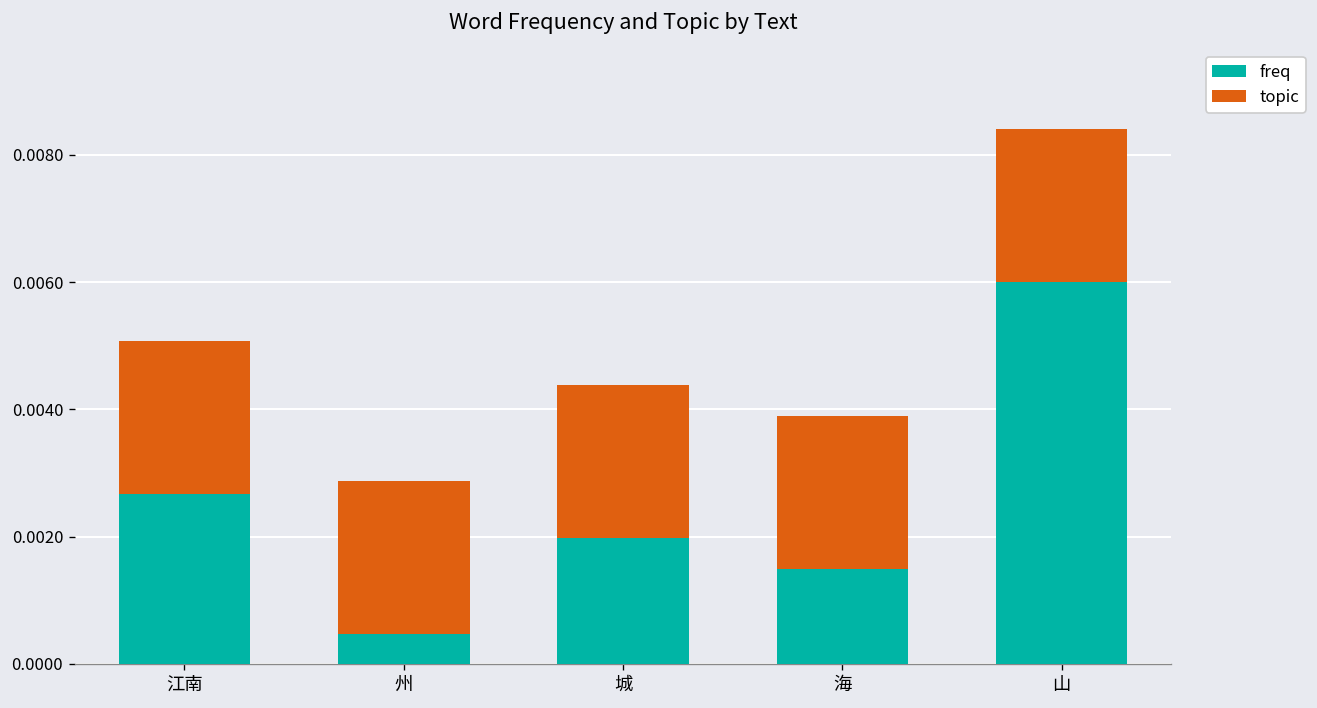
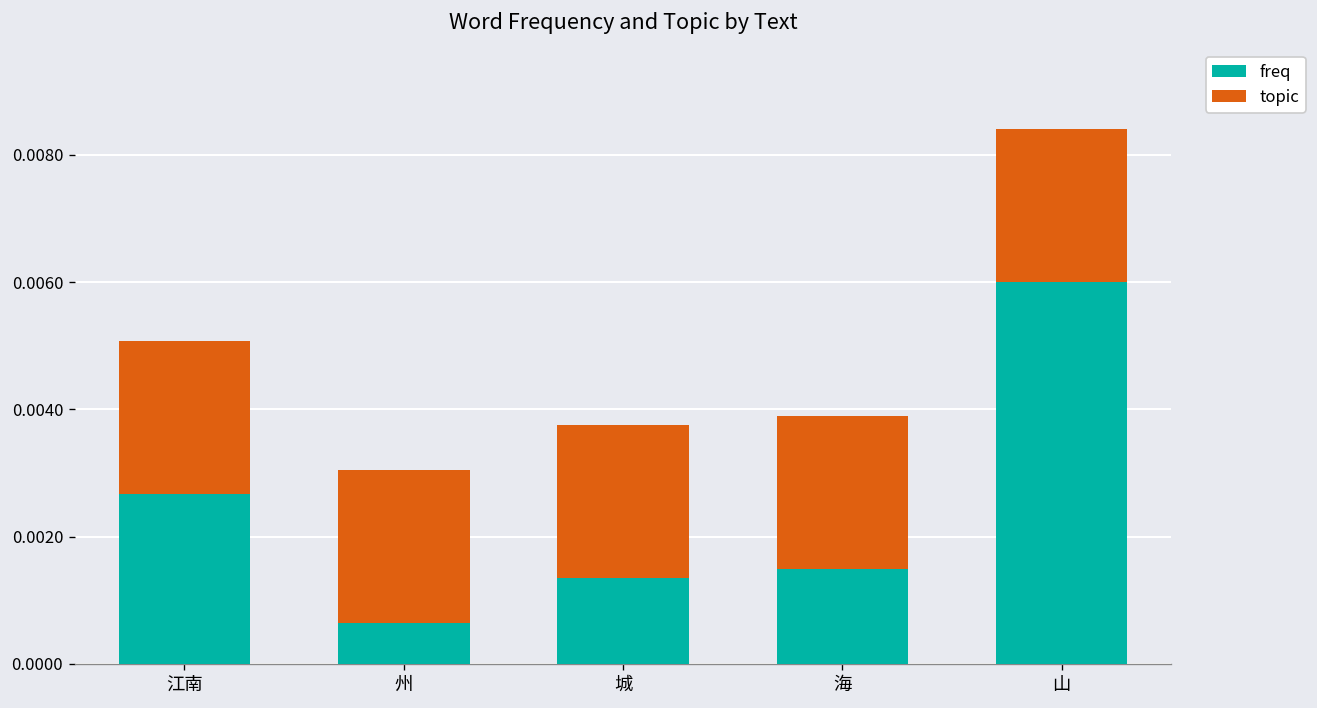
  {
    "freq": {
      "江南": 0.0027,
-     "州": 0.0005,
-     "城": 0.0020,
+     "州": 0.0006,
+     "城": 0.0013,
      "海": 0.0015,
      "山": 0.0060
    },
    "topic": {
      "江南": 0.0024,
      "州": 0.0024,
      "城": 0.0024,
      "海": 0.0024,
      "山": 0.0024
    }
  }
